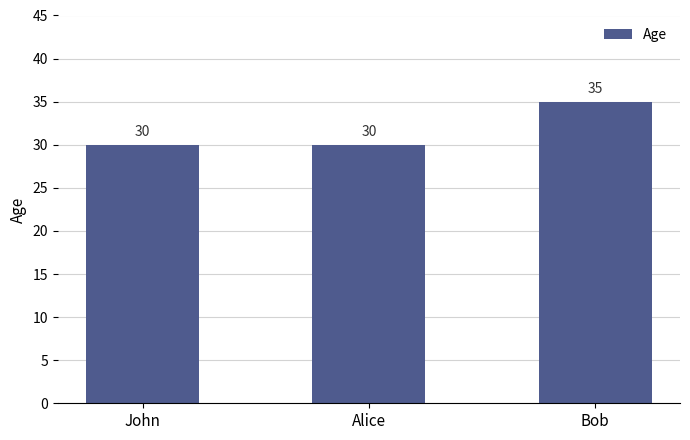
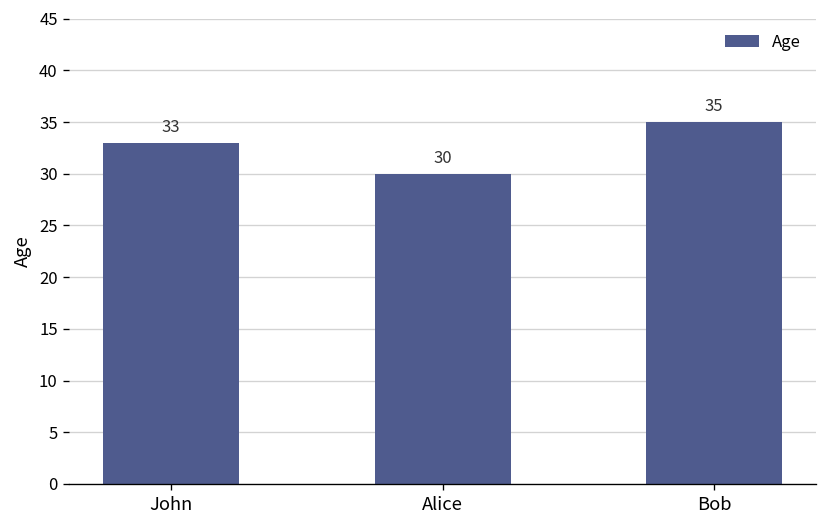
  {
-   "John": 30,
+   "John": 33,
    "Alice": 30,
    "Bob": 35
  }
